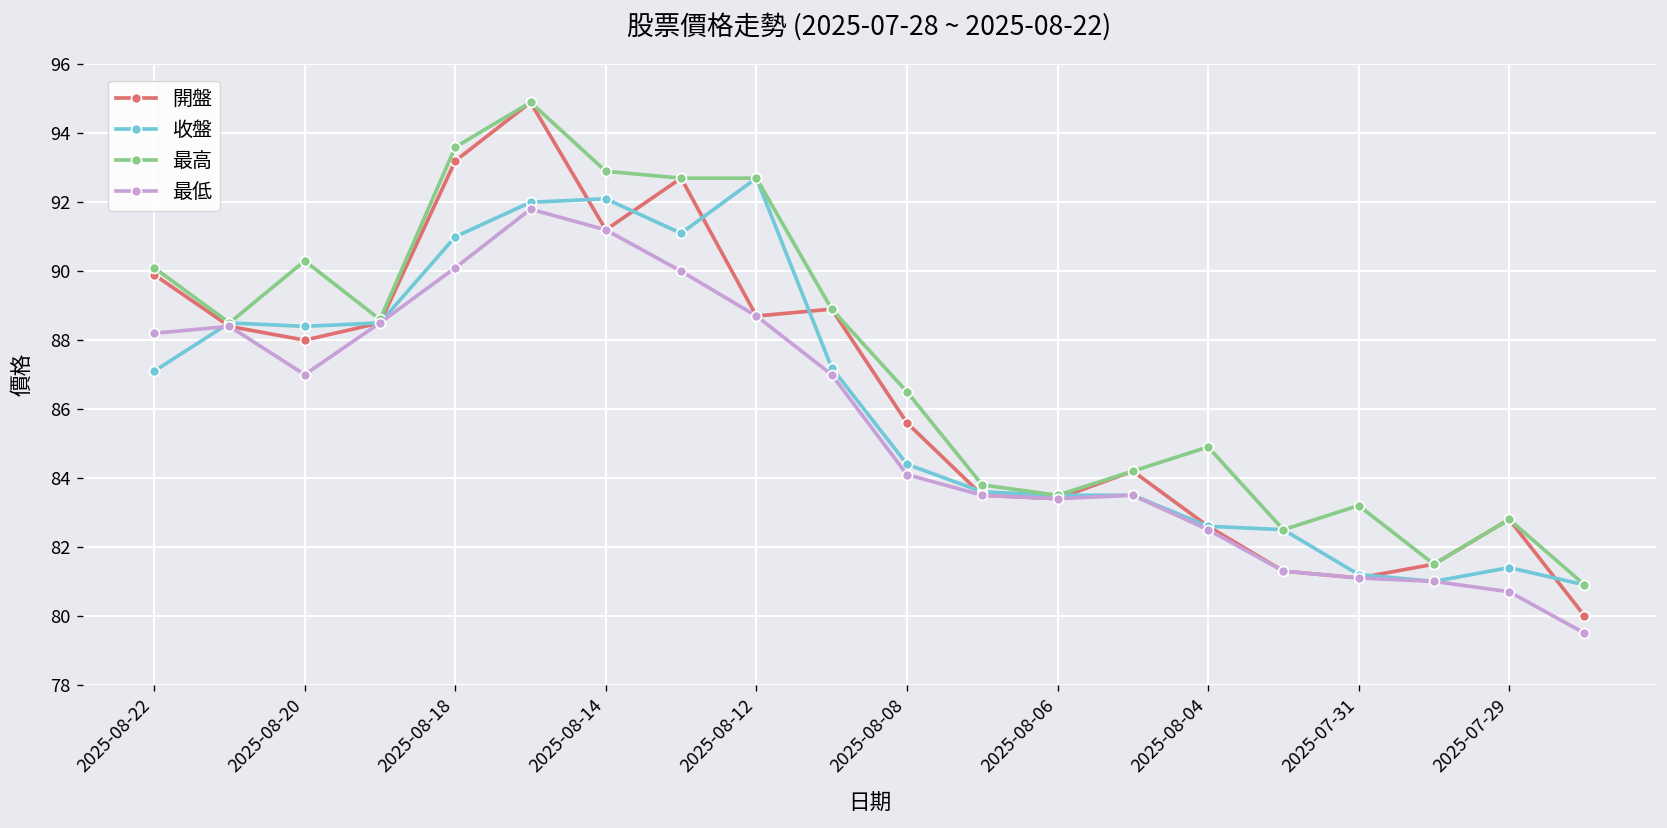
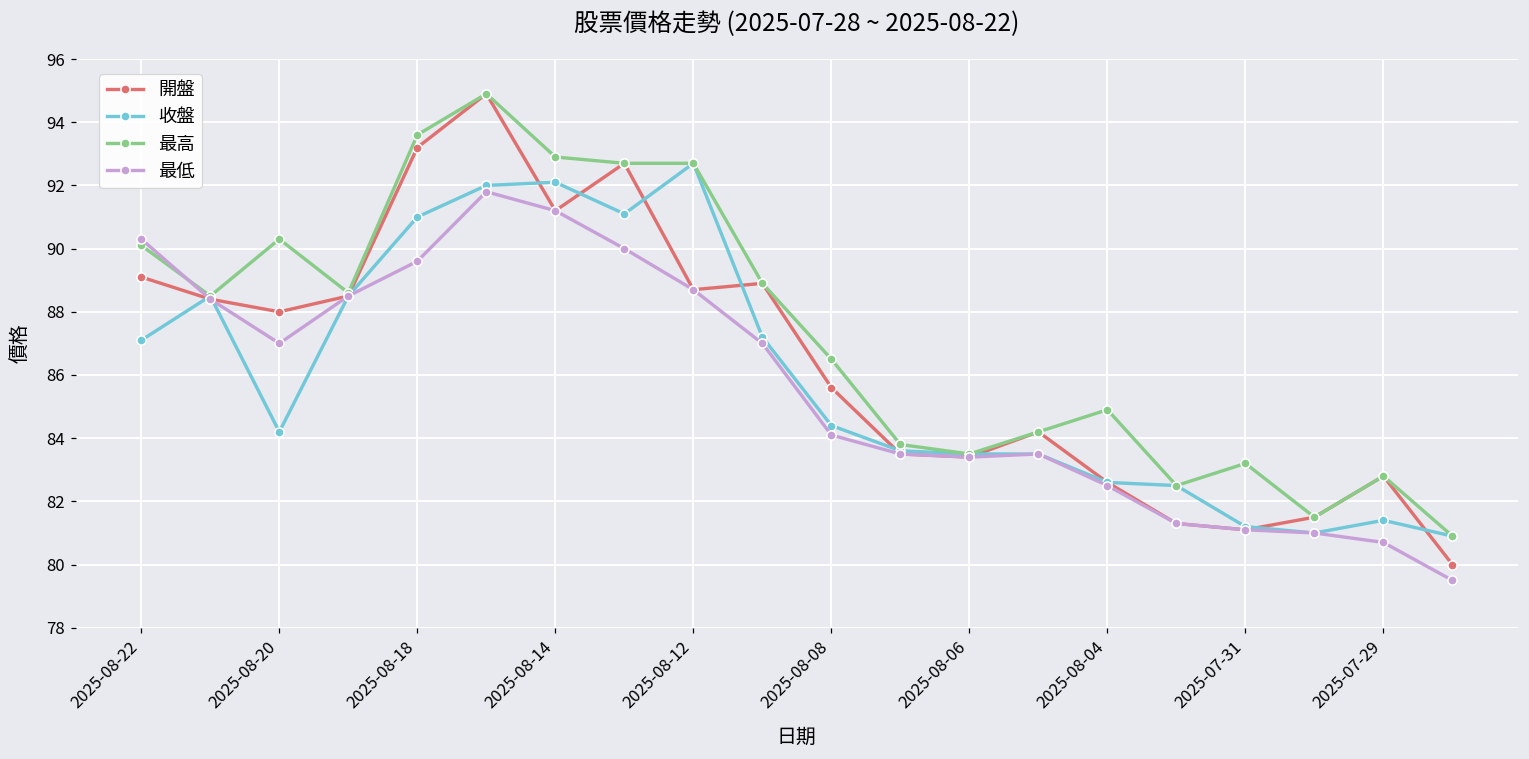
  {
    "開盤": {
-     "2025-08-22": 89.9,
+     "2025-08-22": 89.1,
      "2025-08-20": 88.0,
      "2025-08-18": 93.2,
      "2025-08-08": 85.6
    },
    "收盤": {
      "2025-08-22": 87.1,
-     "2025-08-20": 88.4,
+     "2025-08-20": 84.2,
      "2025-08-18": 91.0,
      "2025-08-14": 92.1,
      "2025-08-08": 84.4,
      "2025-07-31": 81.2,
      "2025-07-29": 81.4
    },
    "最高": {
      "2025-08-22": 90.1,
      "2025-08-20": 90.3,
      "2025-08-18": 93.6,
      "2025-08-14": 92.9,
      "2025-08-08": 86.5,
      "2025-08-04": 84.9,
      "2025-07-31": 83.2
    },
    "最低": {
-     "2025-08-22": 88.2,
+     "2025-08-22": 90.3,
      "2025-08-20": 87.0,
-     "2025-08-18": 90.1,
+     "2025-08-18": 89.6,
      "2025-08-08": 84.1,
      "2025-08-04": 82.5,
      "2025-07-29": 80.7
    }
  }
